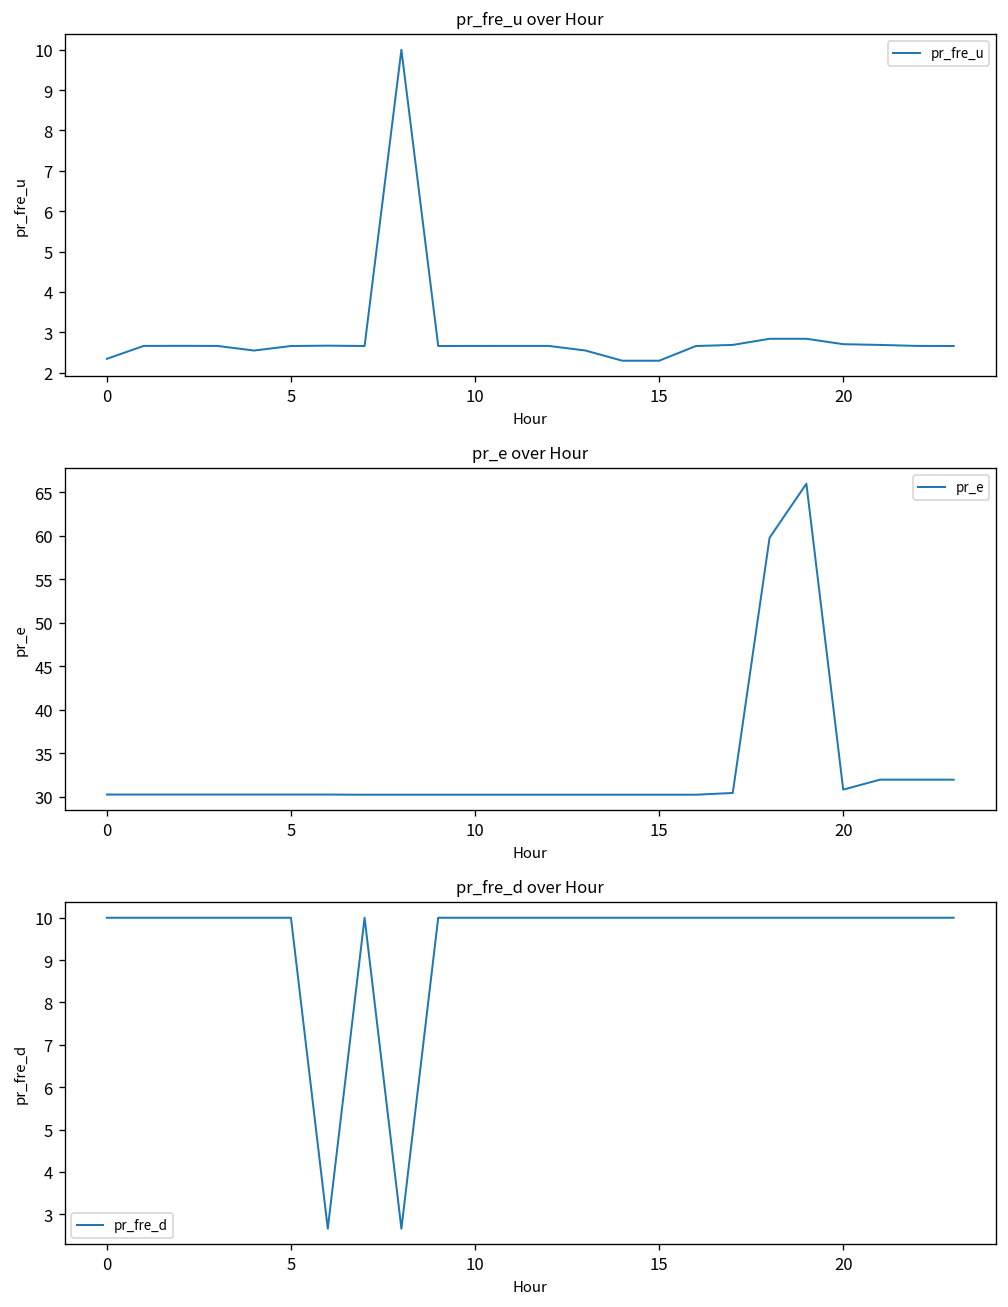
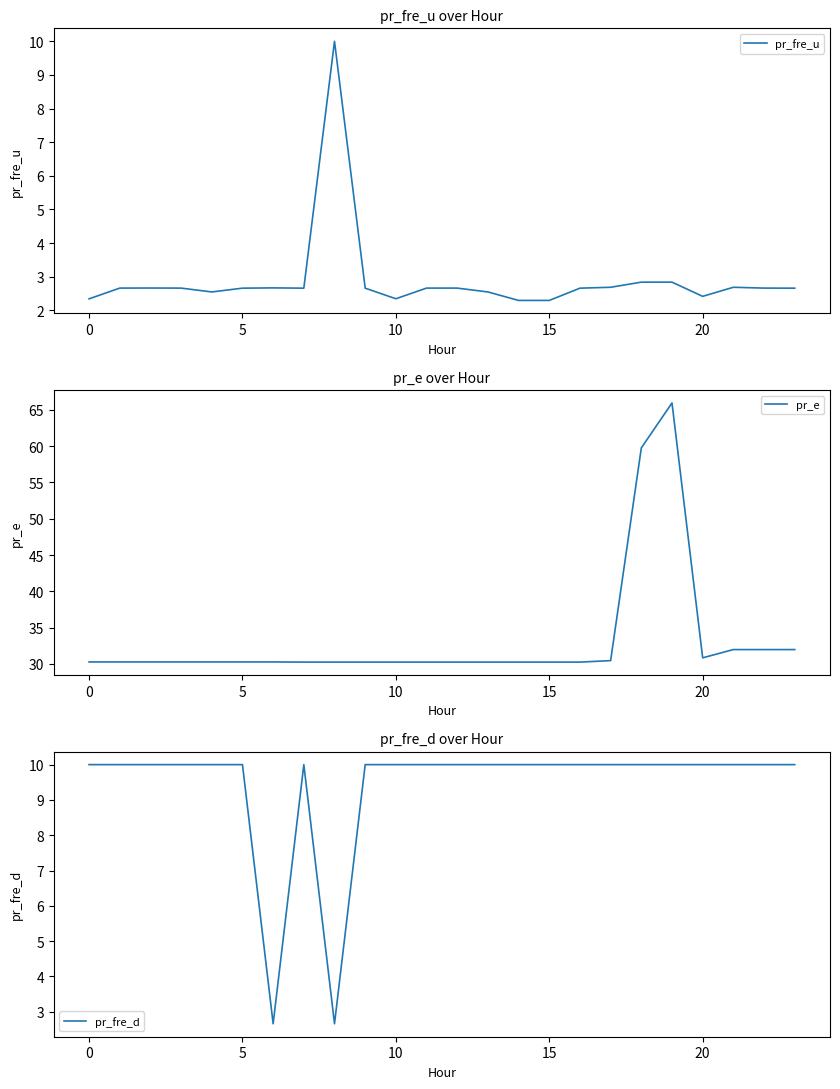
  {
    "pr_fre_u over Hour": {
      "0": 2.3,
      "5": 2.7,
-     "10": 2.7,
+     "10": 2.3,
      "15": 2.3,
-     "20": 2.7
+     "20": 2.4
    },
    "pr_e over Hour": {
      "0": 30,
      "5": 30,
      "10": 30,
      "15": 30,
      "20": 31
    },
    "pr_fre_d over Hour": {
      "0": 10.0,
      "5": 10.0,
      "10": 10.0,
      "15": 10.0,
      "20": 10.0
    }
  }
